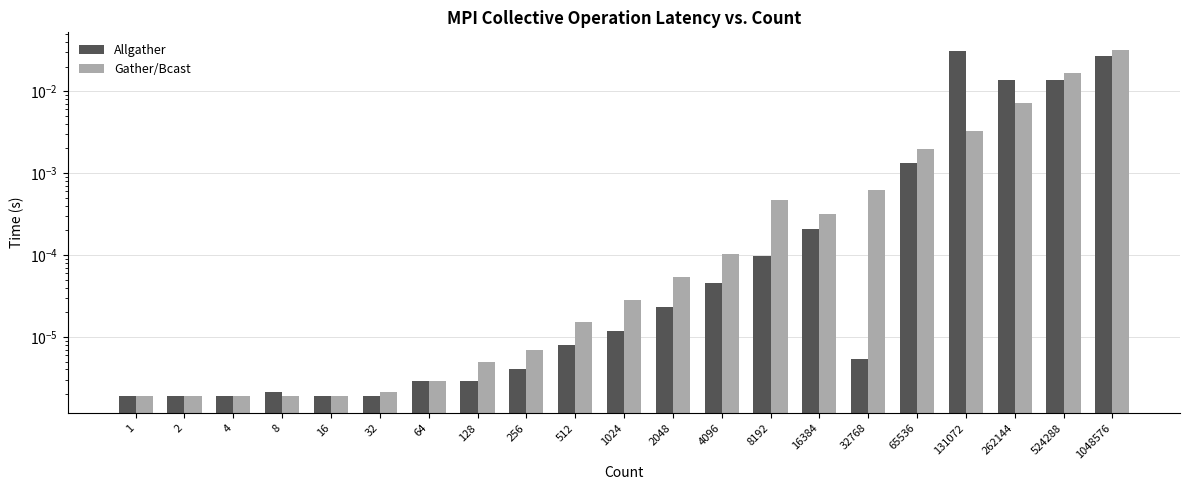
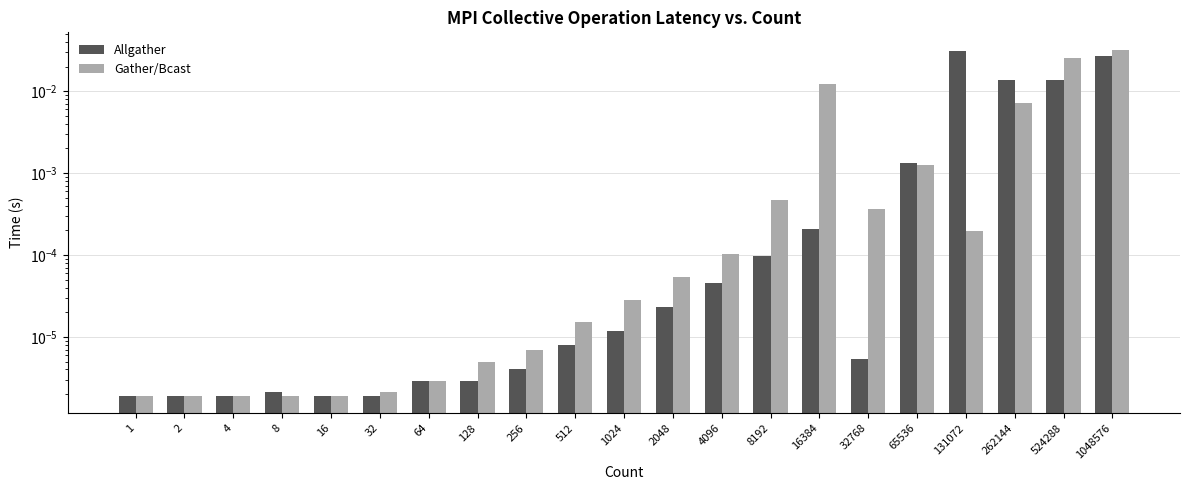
  {
    "Allgather": {
      "1": 0.0000019,
      "2": 0.0000019,
      "4": 0.0000019,
      "8": 0.0000021,
      "16": 0.0000019,
      "32": 0.0000019,
      "64": 0.0000029,
      "128": 0.0000029,
      "256": 0.000004,
      "512": 0.000008,
      "1024": 0.000012,
      "2048": 0.000023,
      "4096": 0.00005,
      "8192": 0.00010,
      "16384": 0.00021,
      "32768": 0.000005,
      "65536": 0.0013,
      "131072": 0.031,
      "262144": 0.014,
      "524288": 0.014,
      "1048576": 0.027
    },
    "Gather/Bcast": {
      "1": 0.0000019,
      "2": 0.0000019,
      "4": 0.0000019,
      "8": 0.0000019,
      "16": 0.0000019,
      "32": 0.0000021,
      "64": 0.0000029,
      "128": 0.000005,
      "256": 0.000007,
      "512": 0.000015,
      "1024": 0.000028,
      "2048": 0.00005,
      "4096": 0.00010,
      "8192": 0.0005,
-     "16384": 0.00032,
-     "32768": 0.0006,
-     "65536": 0.0020,
-     "131072": 0.0033,
+     "16384": 0.012,
+     "32768": 0.0004,
+     "65536": 0.0013,
+     "131072": 0.00020,
      "262144": 0.007,
-     "524288": 0.016,
+     "524288": 0.026,
      "1048576": 0.032
    }
  }
